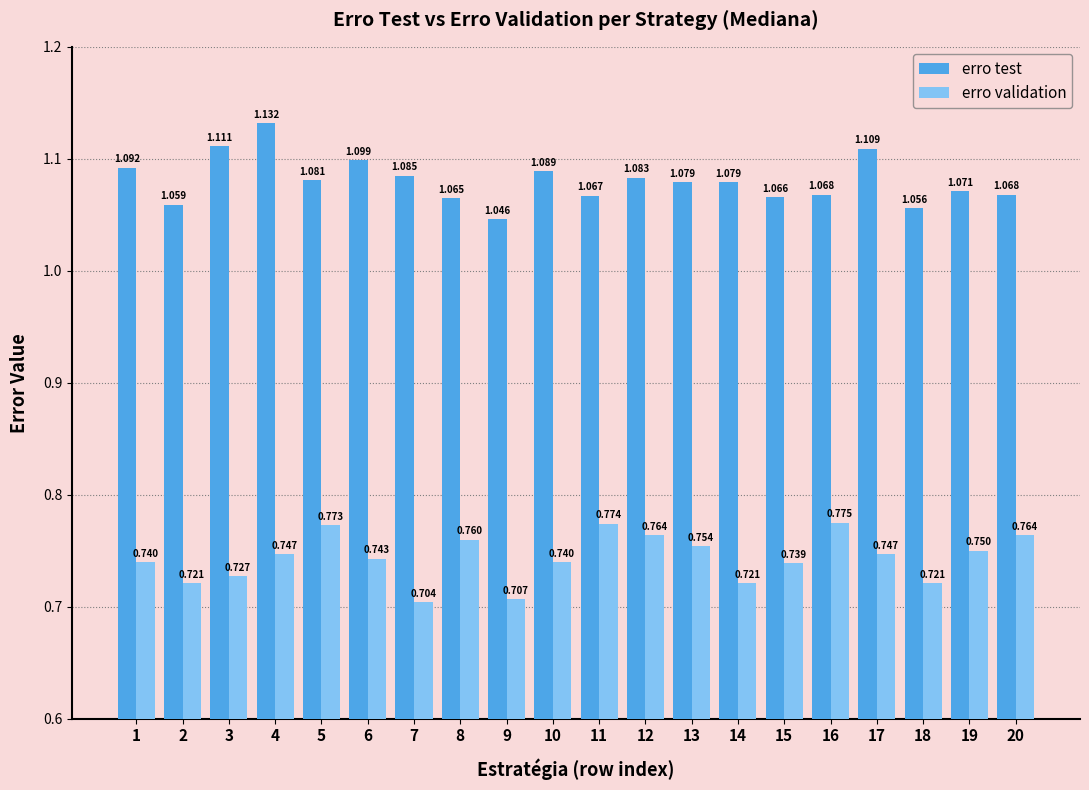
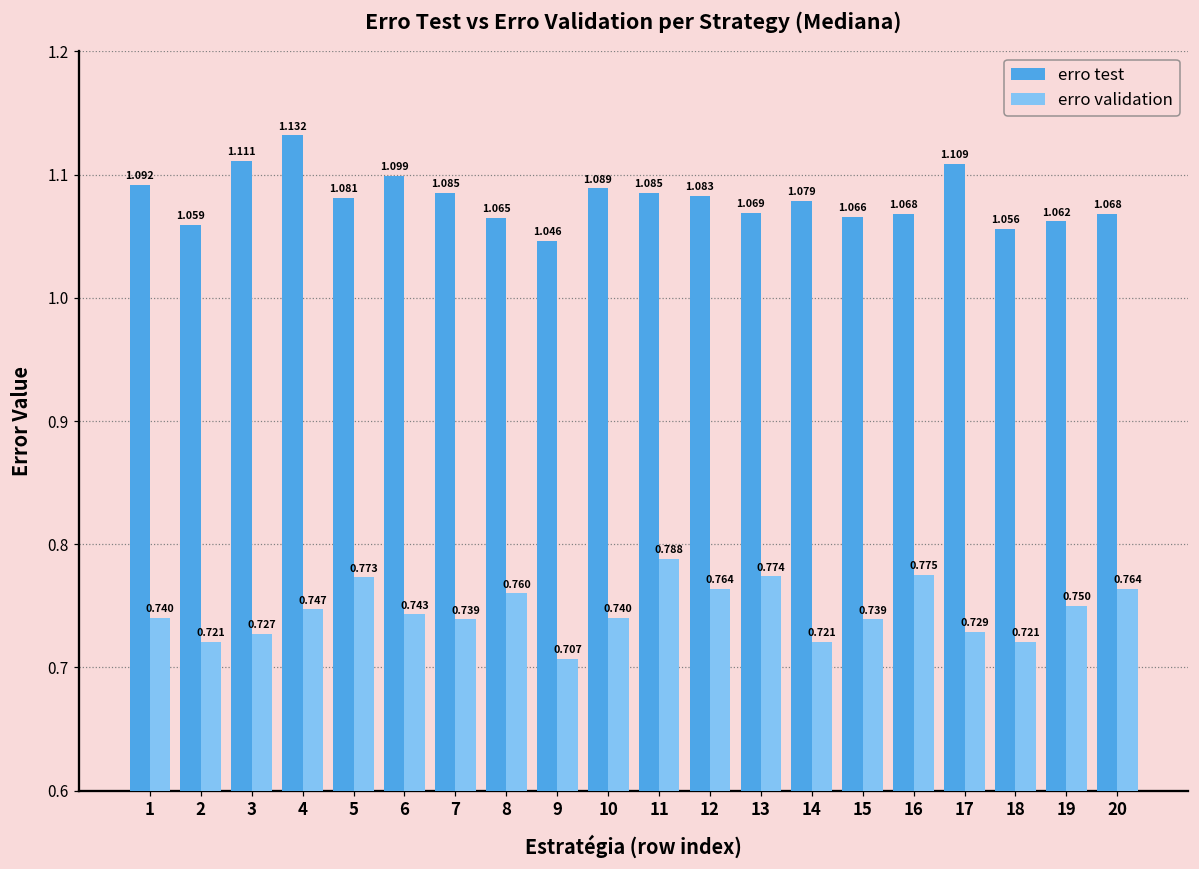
  {
    "erro test": {
      "1": 1.092,
      "2": 1.059,
      "3": 1.111,
      "4": 1.132,
      "5": 1.081,
      "6": 1.099,
      "7": 1.085,
      "8": 1.065,
      "9": 1.046,
      "10": 1.089,
-     "11": 1.067,
+     "11": 1.085,
      "12": 1.083,
-     "13": 1.079,
+     "13": 1.069,
      "14": 1.079,
      "15": 1.066,
      "16": 1.068,
      "17": 1.109,
      "18": 1.056,
-     "19": 1.071,
+     "19": 1.062,
      "20": 1.068
    },
    "erro validation": {
      "1": 0.740,
      "2": 0.721,
      "3": 0.727,
      "4": 0.747,
      "5": 0.773,
      "6": 0.743,
-     "7": 0.704,
+     "7": 0.739,
      "8": 0.760,
      "9": 0.707,
      "10": 0.740,
-     "11": 0.774,
+     "11": 0.788,
      "12": 0.764,
-     "13": 0.754,
+     "13": 0.774,
      "14": 0.721,
      "15": 0.739,
      "16": 0.775,
-     "17": 0.747,
+     "17": 0.729,
      "18": 0.721,
      "19": 0.750,
      "20": 0.764
    }
  }
